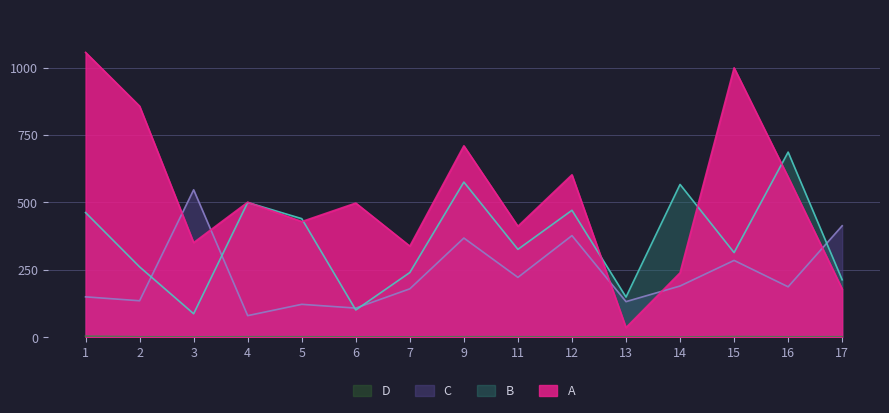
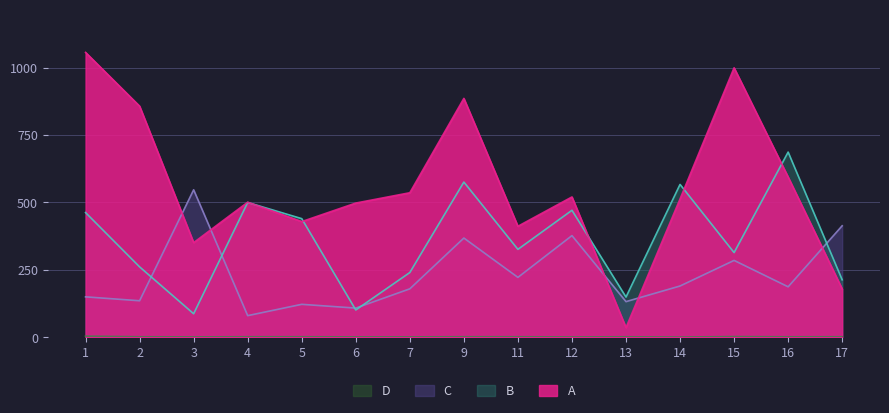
  {
    "A": {
      "1": 1060,
      "2": 860,
      "3": 350,
      "5": 430,
      "6": 500,
-     "7": 340,
-     "9": 710,
+     "7": 540,
+     "9": 890,
      "11": 410,
-     "12": 600,
+     "12": 520,
      "13": 40,
-     "14": 240,
+     "14": 510,
      "15": 1000,
      "16": 590,
      "17": 180
    }
  }
